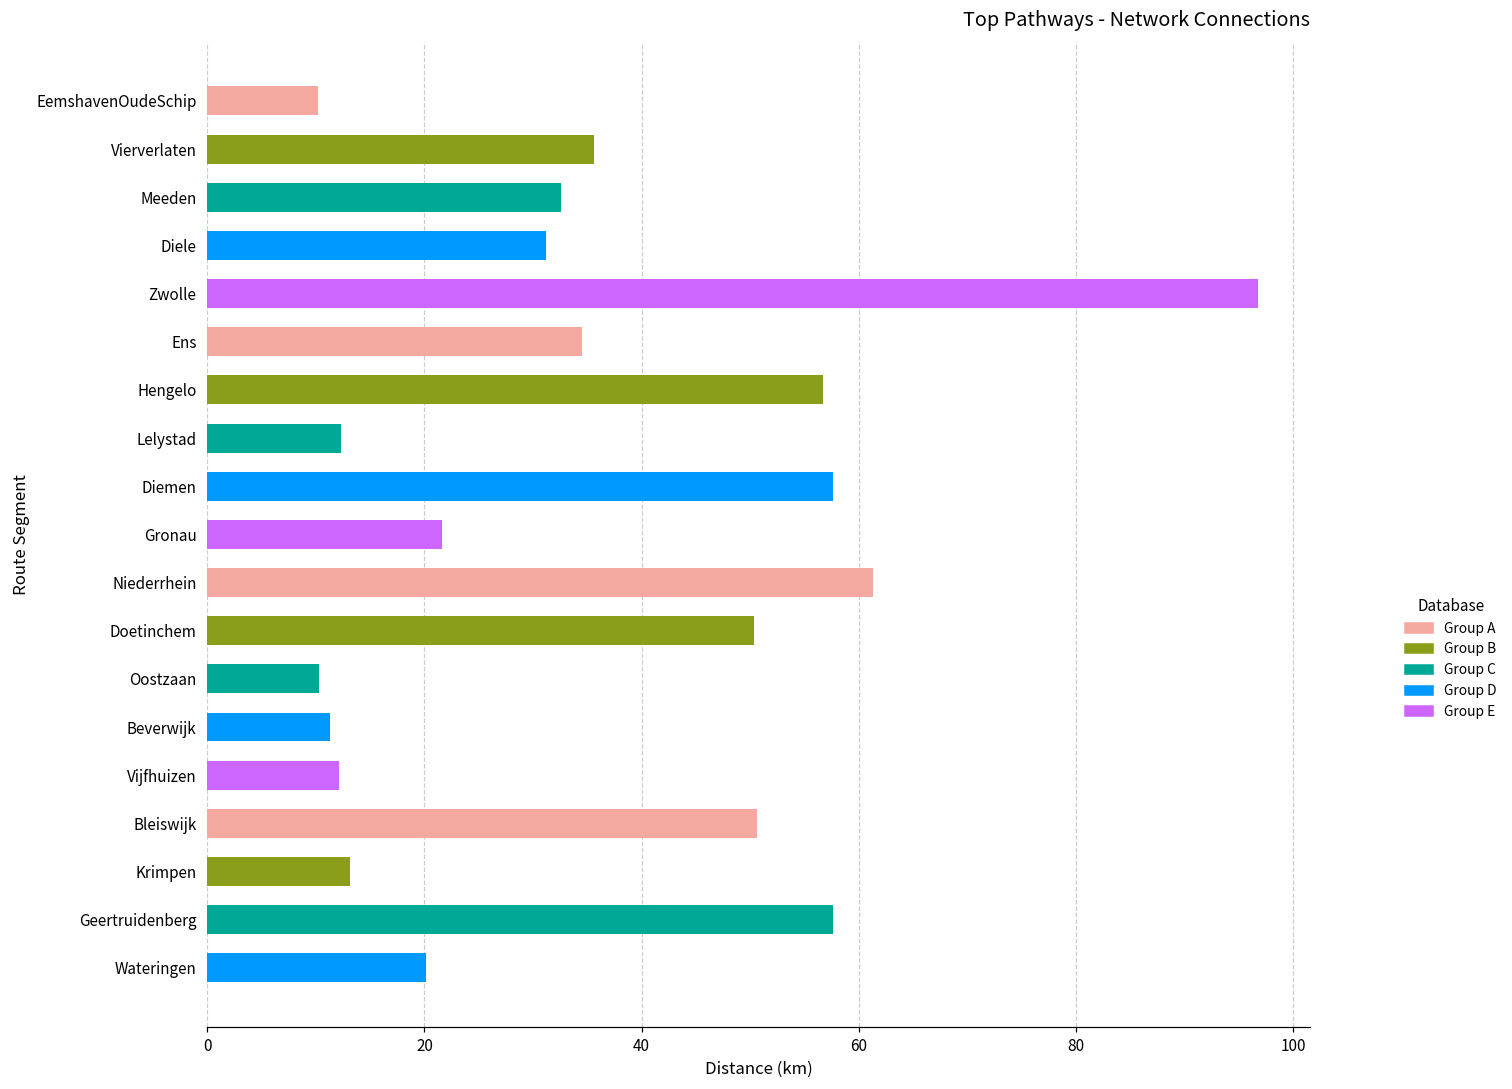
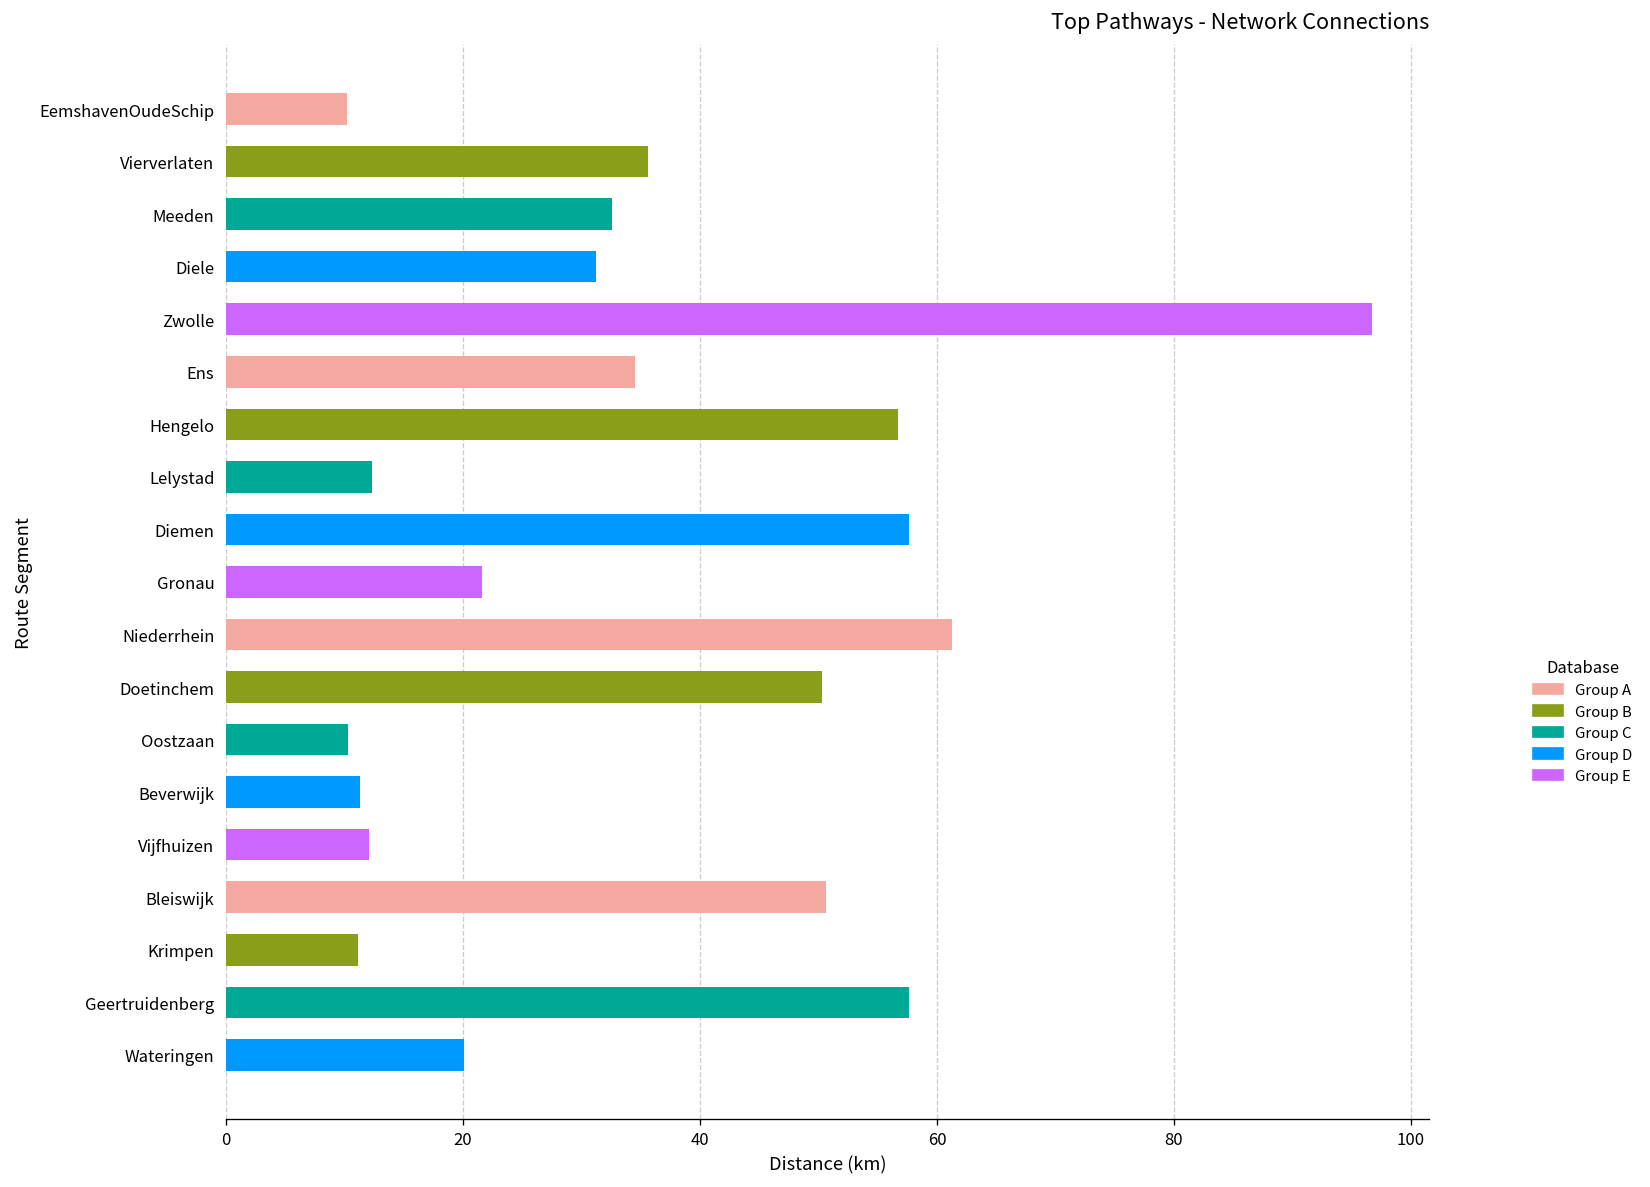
  {
    "EemshavenOudeSchip": 10,
    "Vierverlaten": 36,
    "Meeden": 33,
    "Diele": 31,
    "Zwolle": 97,
    "Ens": 35,
    "Hengelo": 57,
    "Lelystad": 12,
    "Diemen": 58,
    "Gronau": 22,
    "Niederrhein": 61,
    "Doetinchem": 50,
    "Oostzaan": 10,
    "Beverwijk": 11,
    "Vijfhuizen": 12,
    "Bleiswijk": 51,
-   "Krimpen": 13,
+   "Krimpen": 11,
    "Geertruidenberg": 58,
    "Wateringen": 20
  }
